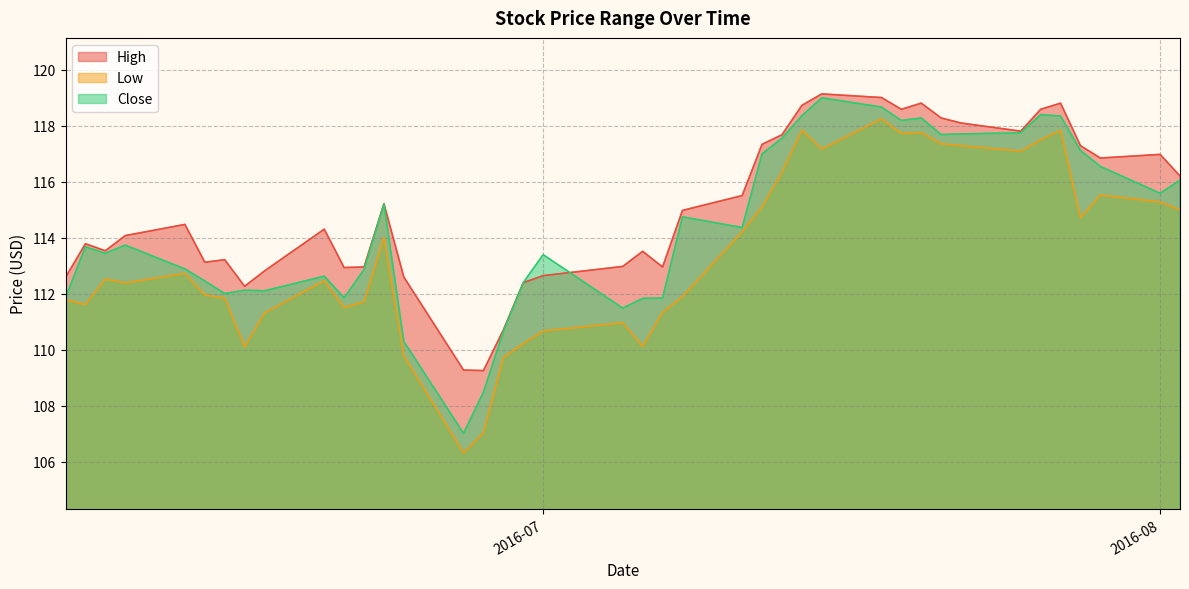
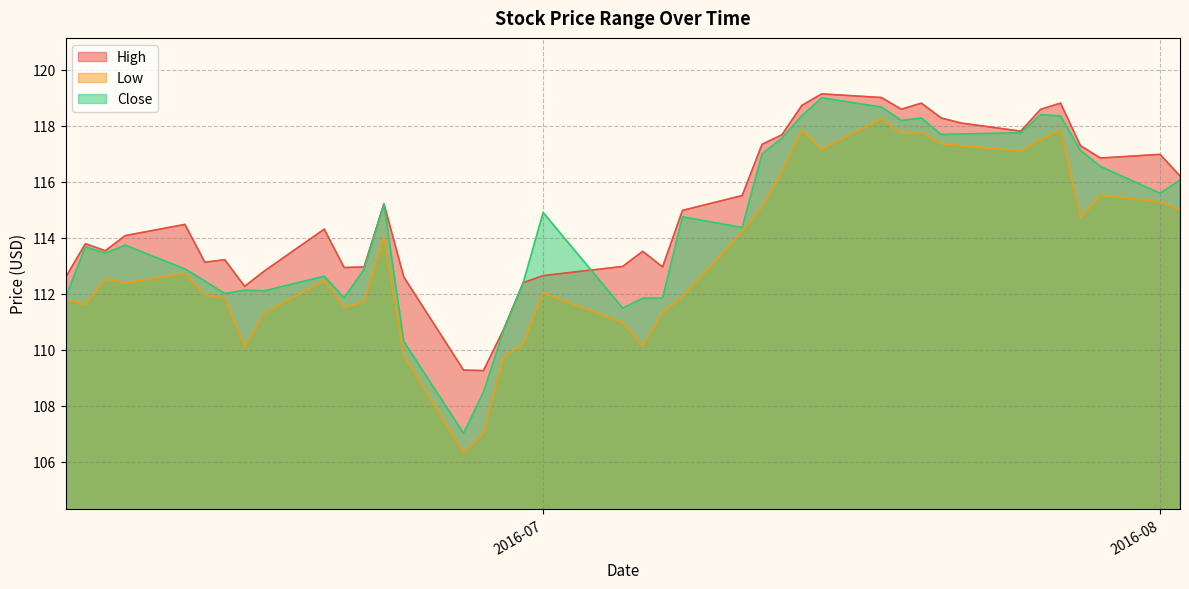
  {
    "High": {
      "2016-07": 112.6,
      "2016-08": 117.0
    },
    "Low": {
-     "2016-07": 110.7,
+     "2016-07": 112.0,
      "2016-08": 115.3
    },
    "Close": {
-     "2016-07": 113.4,
+     "2016-07": 114.9,
      "2016-08": 115.6
    }
  }
